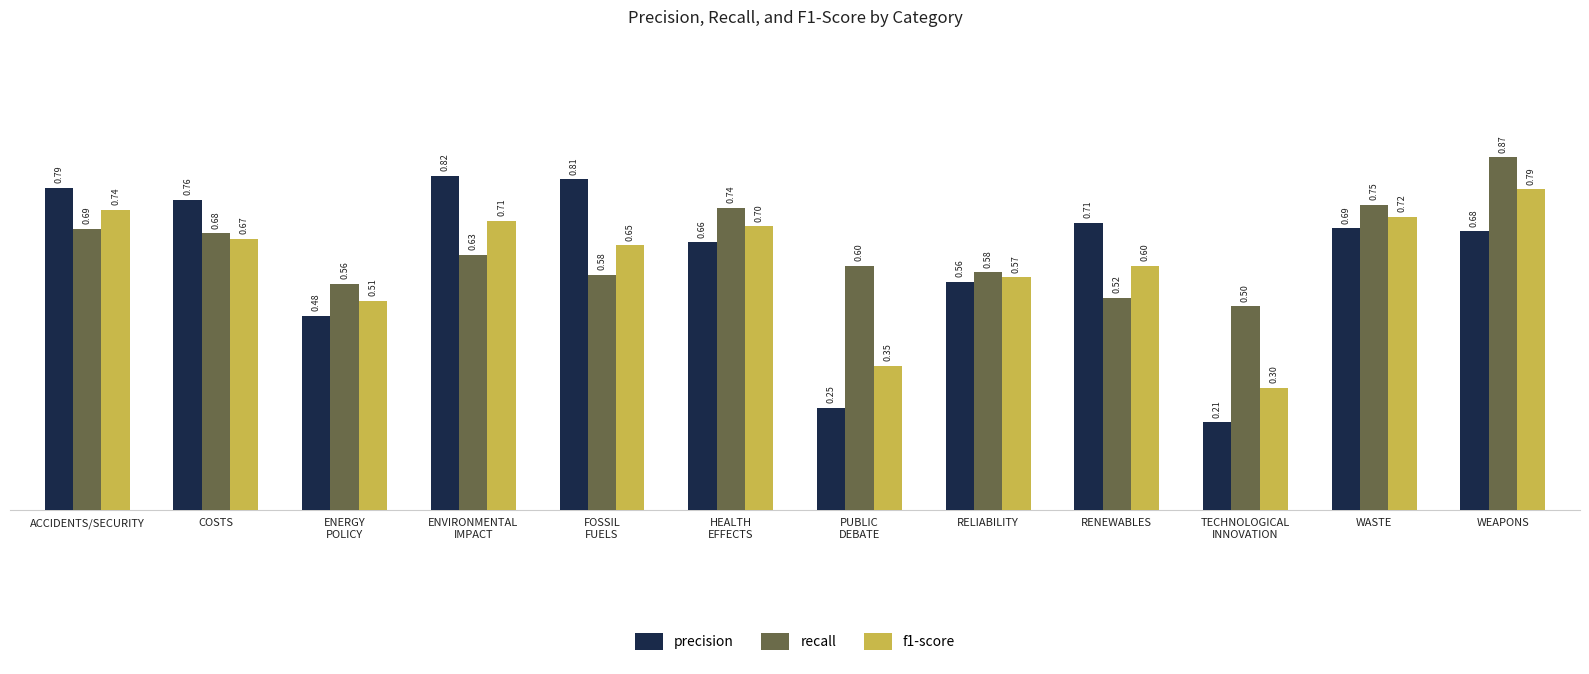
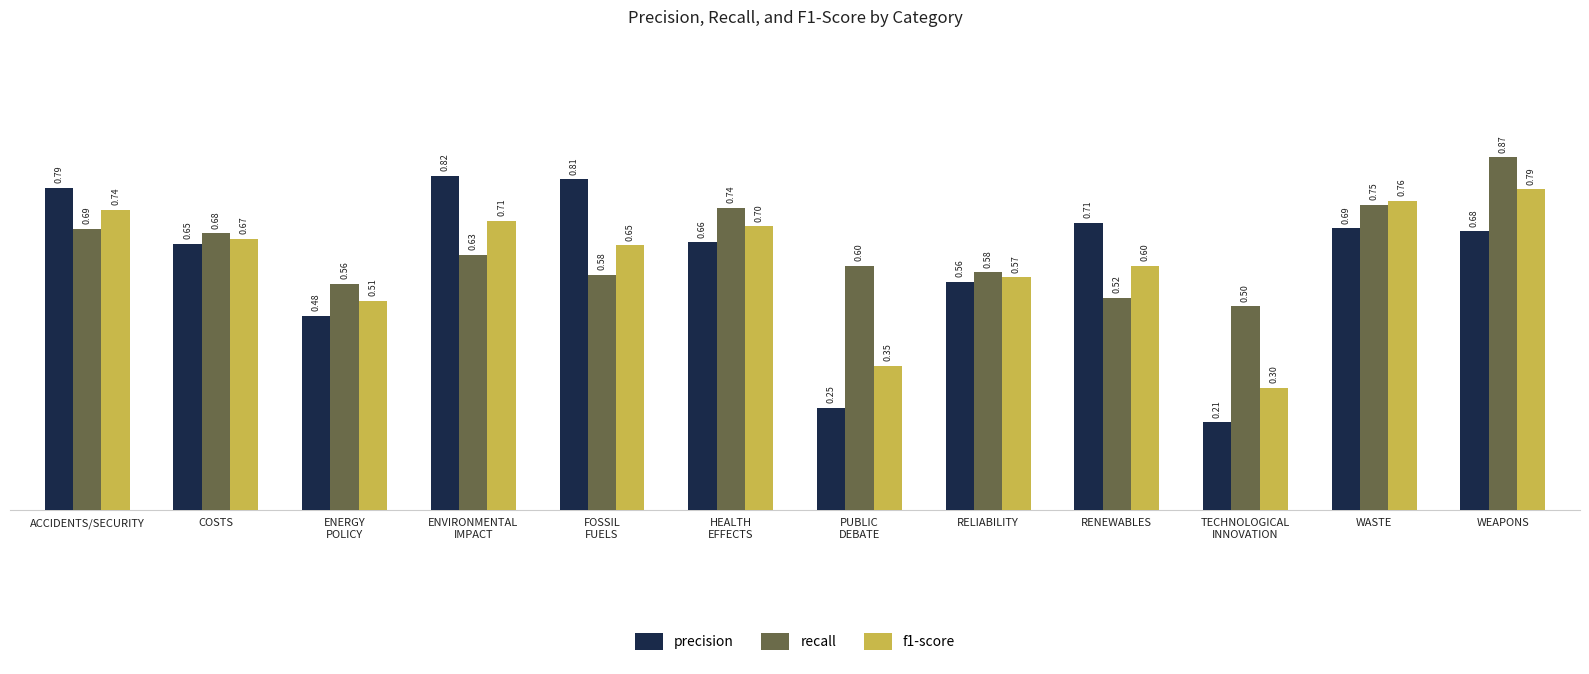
  {
    "precision": {
      "ACCIDENTS/SECURITY": 0.79,
-     "COSTS": 0.76,
+     "COSTS": 0.65,
      "ENERGY POLICY": 0.48,
      "ENVIRONMENTAL IMPACT": 0.82,
      "FOSSIL FUELS": 0.81,
      "HEALTH EFFECTS": 0.66,
      "PUBLIC DEBATE": 0.25,
      "RELIABILITY": 0.56,
      "RENEWABLES": 0.71,
      "TECHNOLOGICAL INNOVATION": 0.21,
      "WASTE": 0.69,
      "WEAPONS": 0.68
    },
    "recall": {
      "ACCIDENTS/SECURITY": 0.69,
      "COSTS": 0.68,
      "ENERGY POLICY": 0.56,
      "ENVIRONMENTAL IMPACT": 0.63,
      "FOSSIL FUELS": 0.58,
      "HEALTH EFFECTS": 0.74,
      "PUBLIC DEBATE": 0.60,
      "RELIABILITY": 0.58,
      "RENEWABLES": 0.52,
      "TECHNOLOGICAL INNOVATION": 0.50,
      "WASTE": 0.75,
      "WEAPONS": 0.87
    },
    "f1-score": {
      "ACCIDENTS/SECURITY": 0.74,
      "COSTS": 0.67,
      "ENERGY POLICY": 0.51,
      "ENVIRONMENTAL IMPACT": 0.71,
      "FOSSIL FUELS": 0.65,
      "HEALTH EFFECTS": 0.70,
      "PUBLIC DEBATE": 0.35,
      "RELIABILITY": 0.57,
      "RENEWABLES": 0.60,
      "TECHNOLOGICAL INNOVATION": 0.30,
-     "WASTE": 0.72,
+     "WASTE": 0.76,
      "WEAPONS": 0.79
    }
  }
